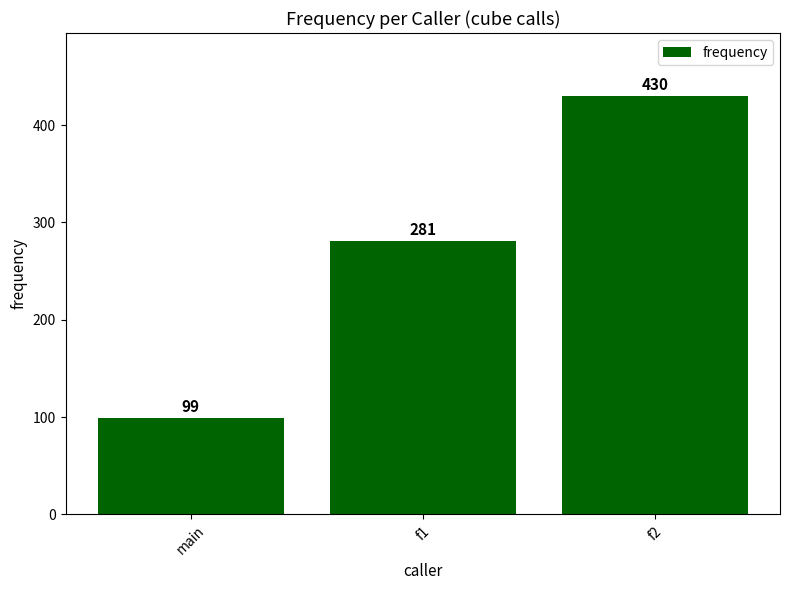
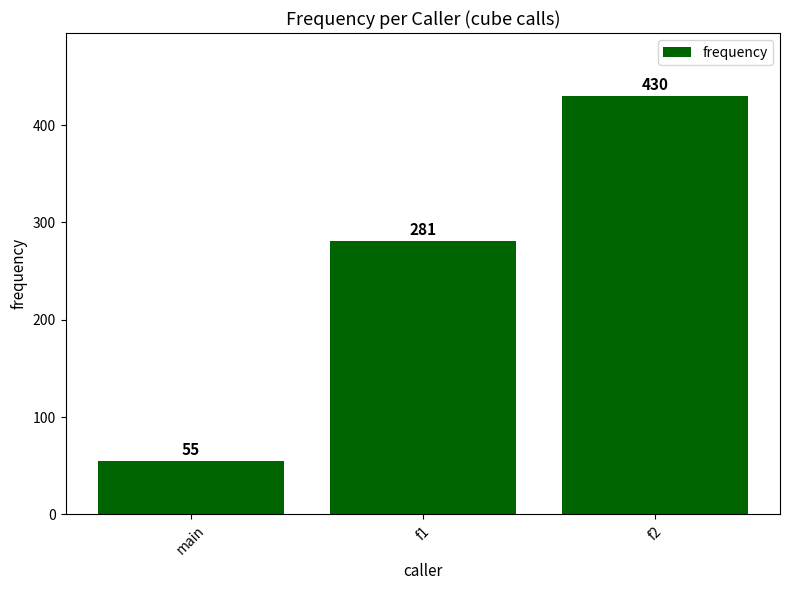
  {
-   "main": 99,
+   "main": 55,
    "f1": 281,
    "f2": 430
  }
